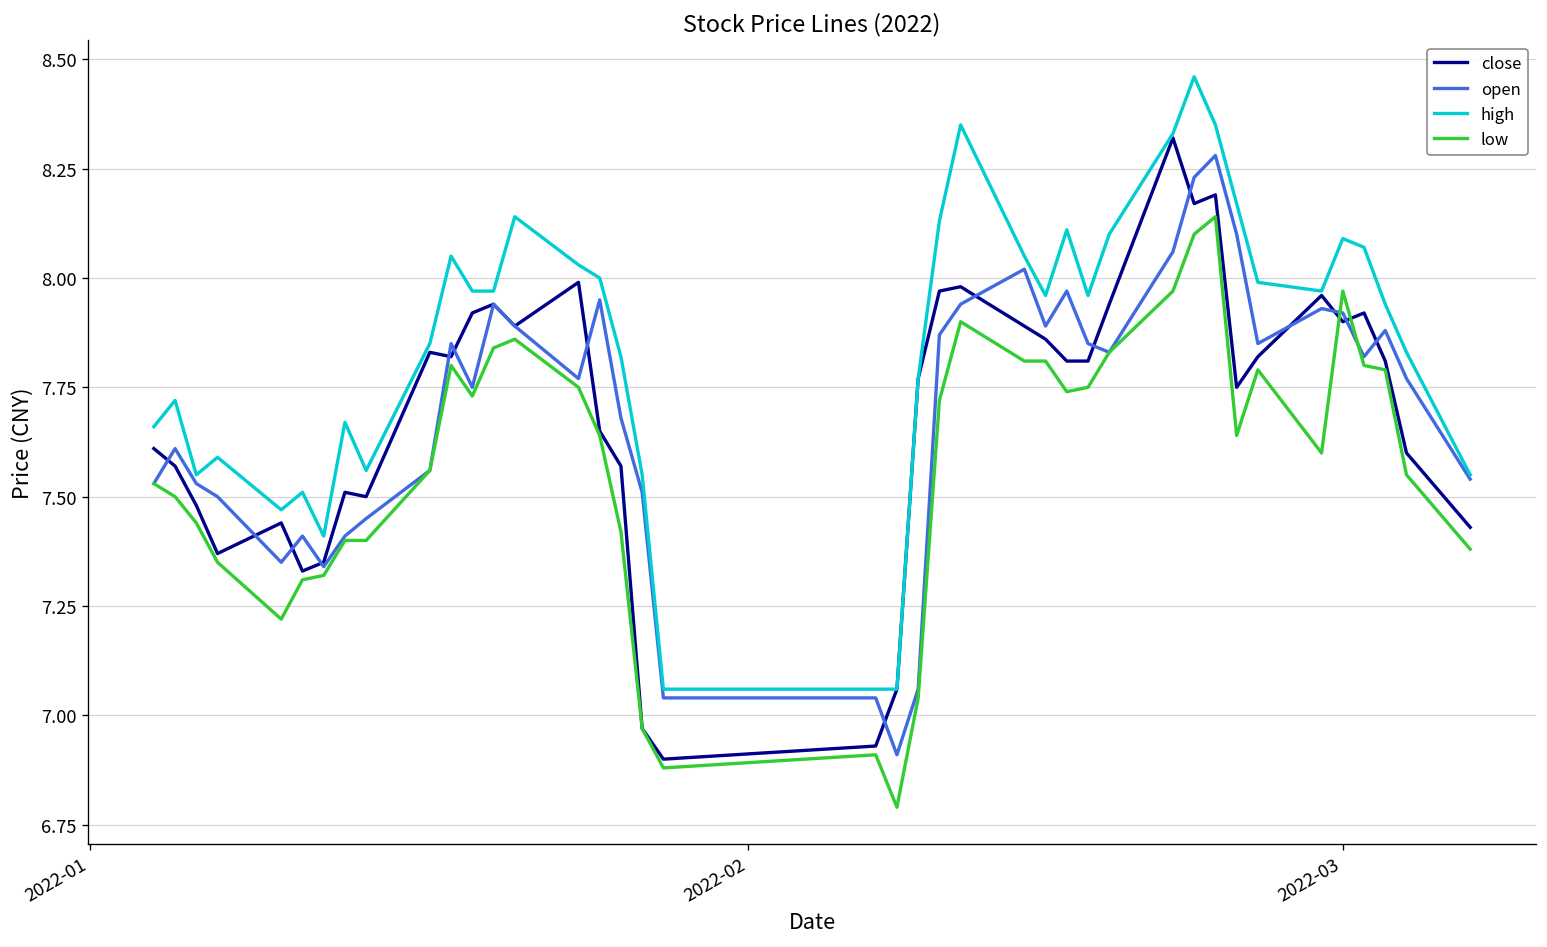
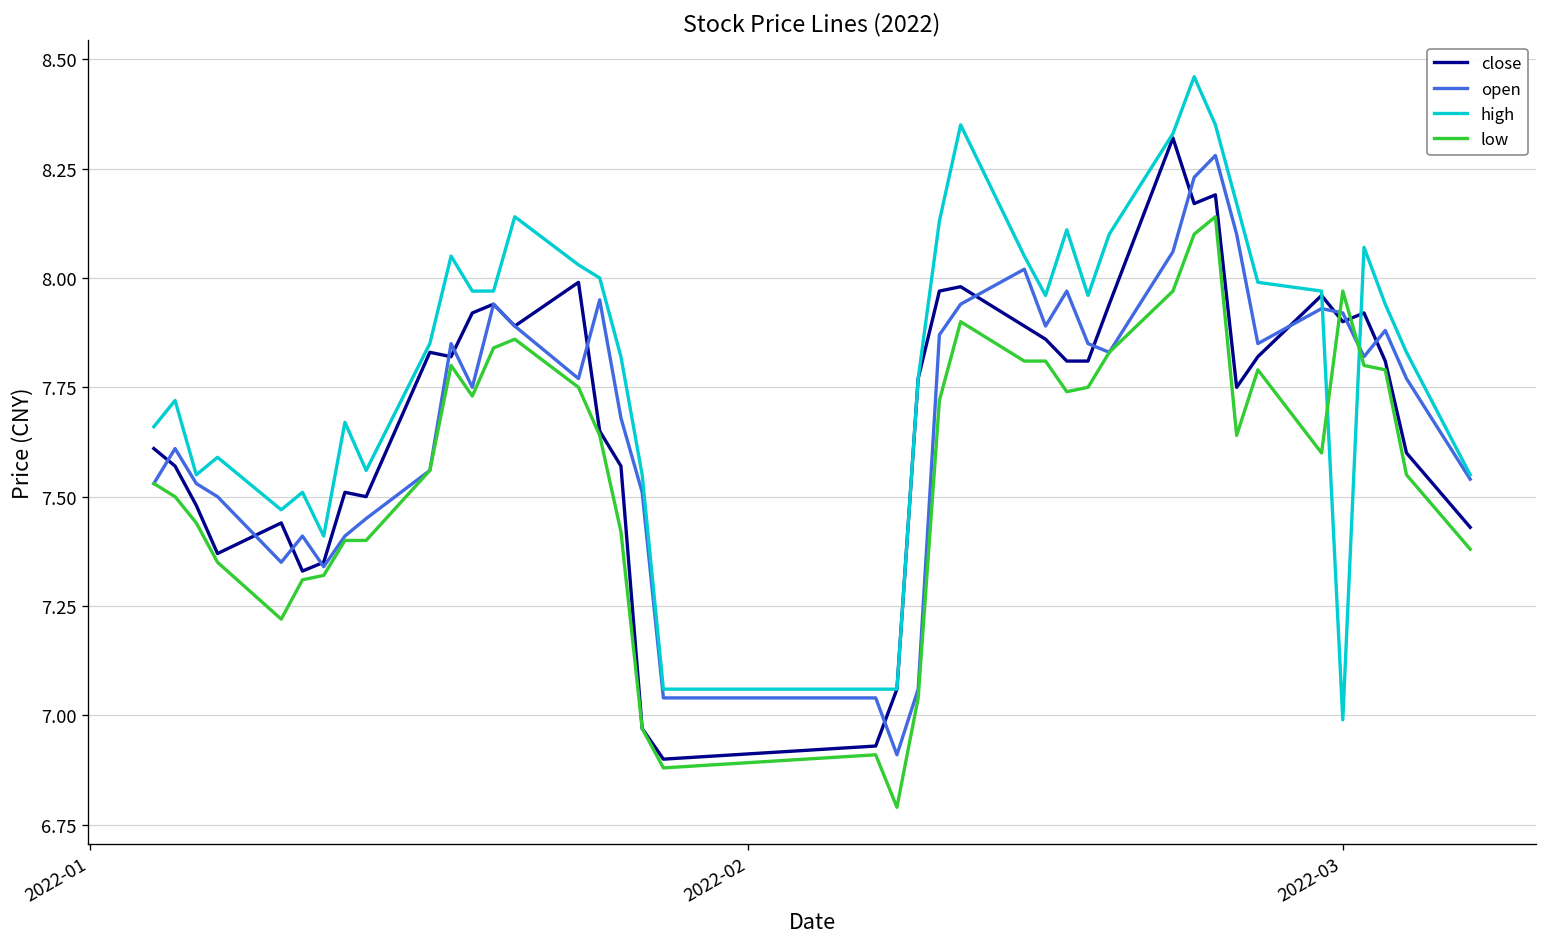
  {
    "close": {
      "2022-03": 7.90
    },
    "open": {
      "2022-03": 7.92
    },
    "high": {
-     "2022-03": 8.09
+     "2022-03": 6.99
    },
    "low": {
      "2022-03": 7.97
    }
  }
